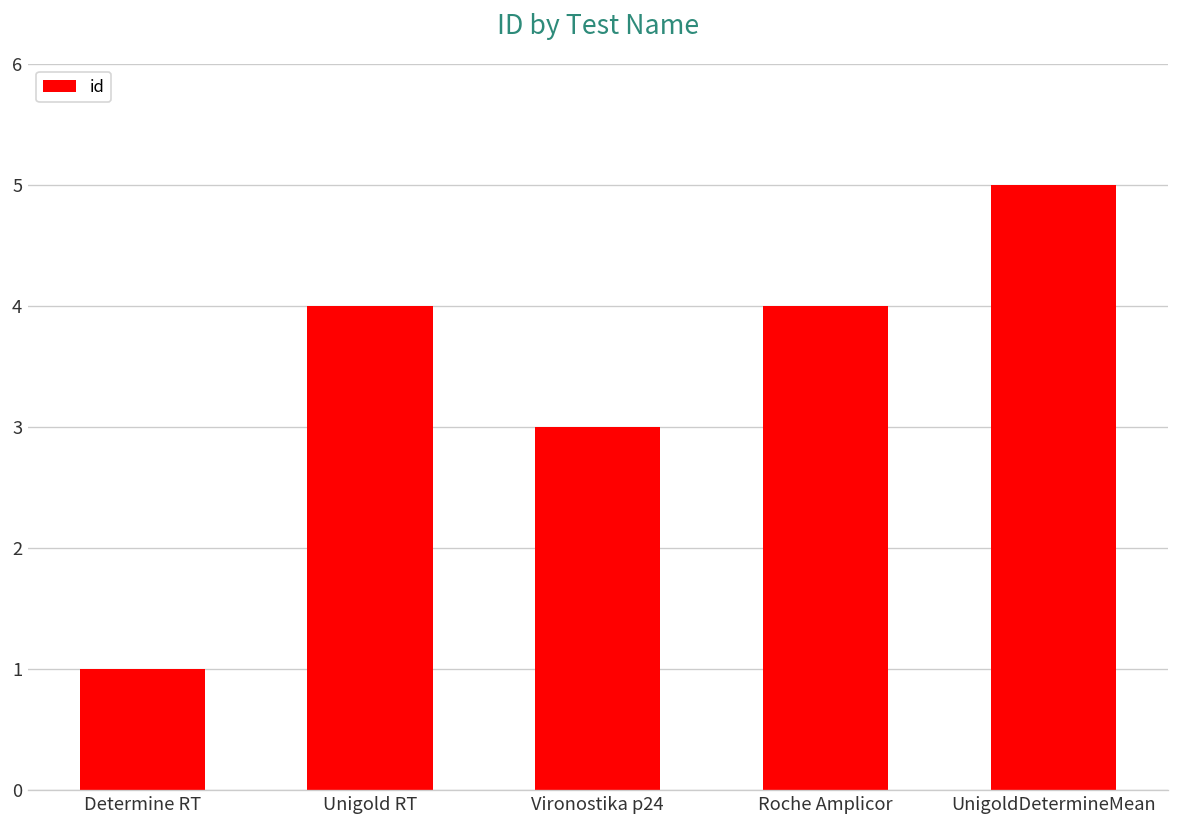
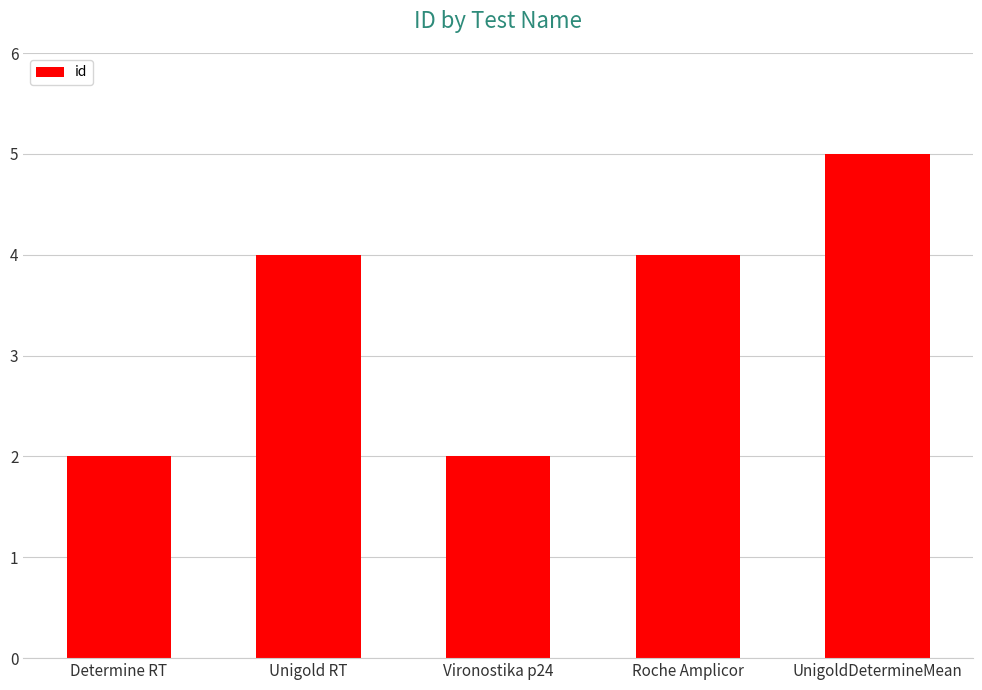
  {
-   "Determine RT": 1,
+   "Determine RT": 2,
    "Unigold RT": 4,
-   "Vironostika p24": 3,
+   "Vironostika p24": 2,
    "Roche Amplicor": 4,
    "UnigoldDetermineMean": 5
  }
